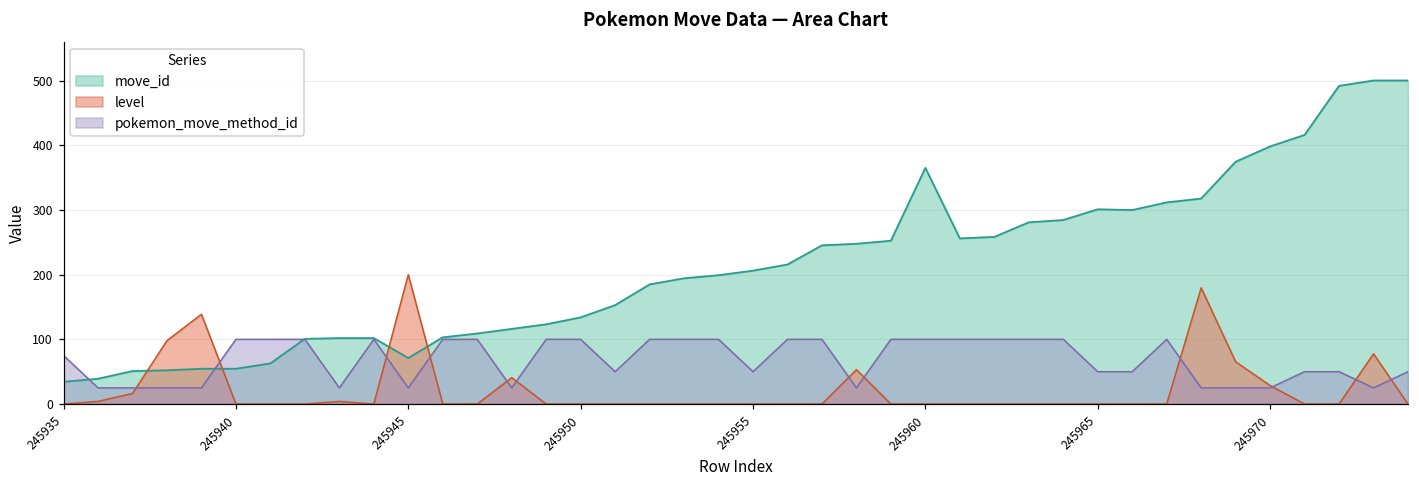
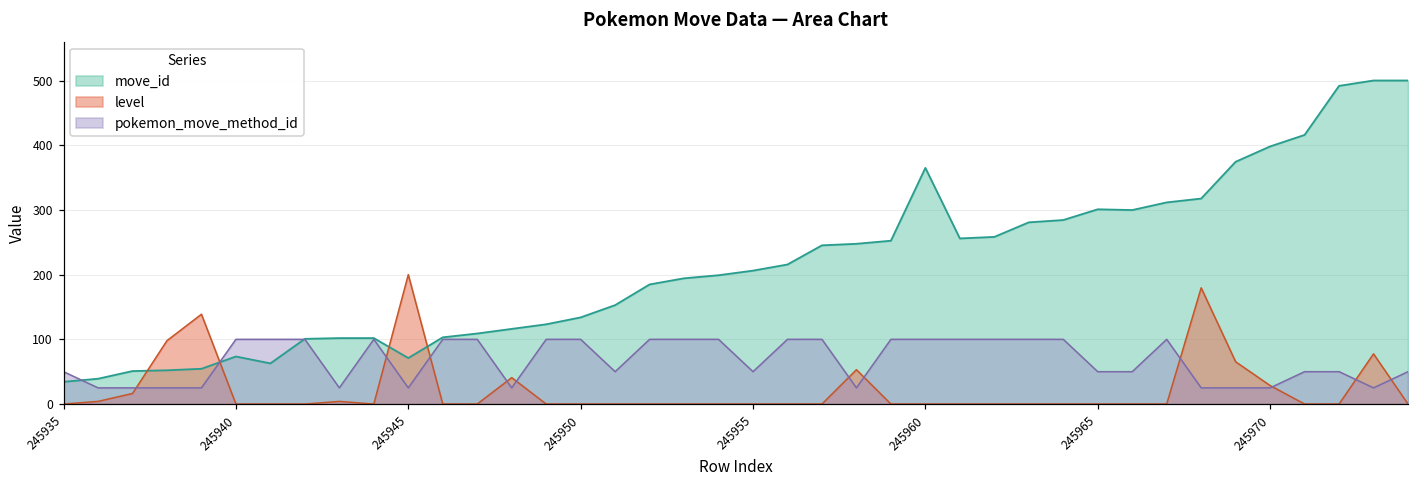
  {
    "move_id": {
      "245935": 30,
-     "245940": 50,
+     "245940": 70,
      "245945": 70,
      "245950": 130,
      "245955": 210,
      "245960": 360,
      "245965": 300,
      "245970": 400
    },
    "level": {
      "245935": 0,
      "245940": 0,
      "245945": 200,
      "245950": 0,
      "245955": 0,
      "245960": 0,
      "245965": 0
    },
    "pokemon_move_method_id": {
-     "245935": 80,
+     "245935": 50,
      "245940": 100,
      "245945": 30,
      "245950": 100,
      "245955": 50,
      "245960": 100,
      "245965": 50
    }
  }
